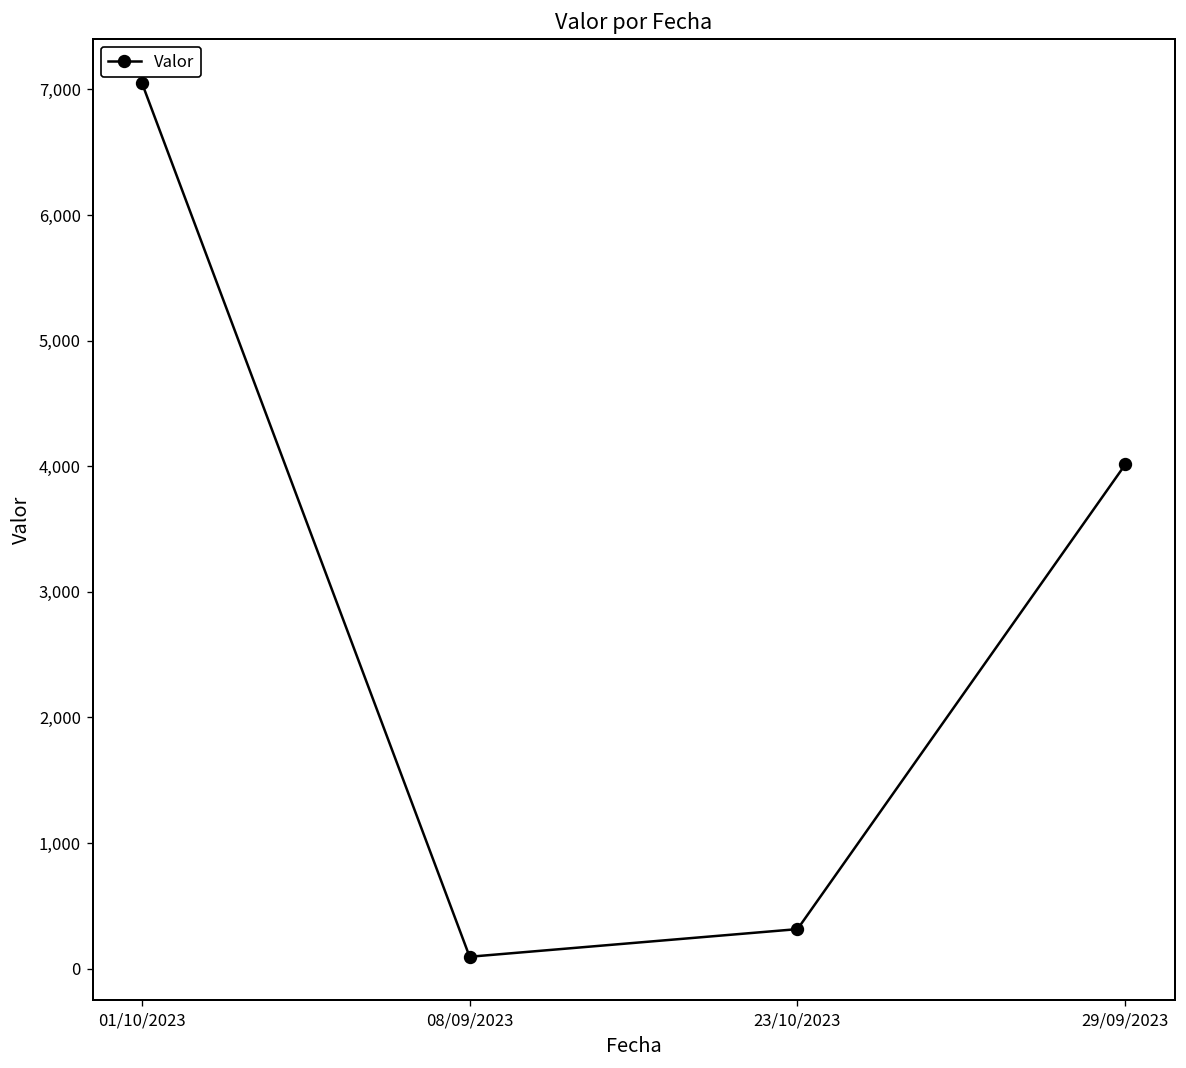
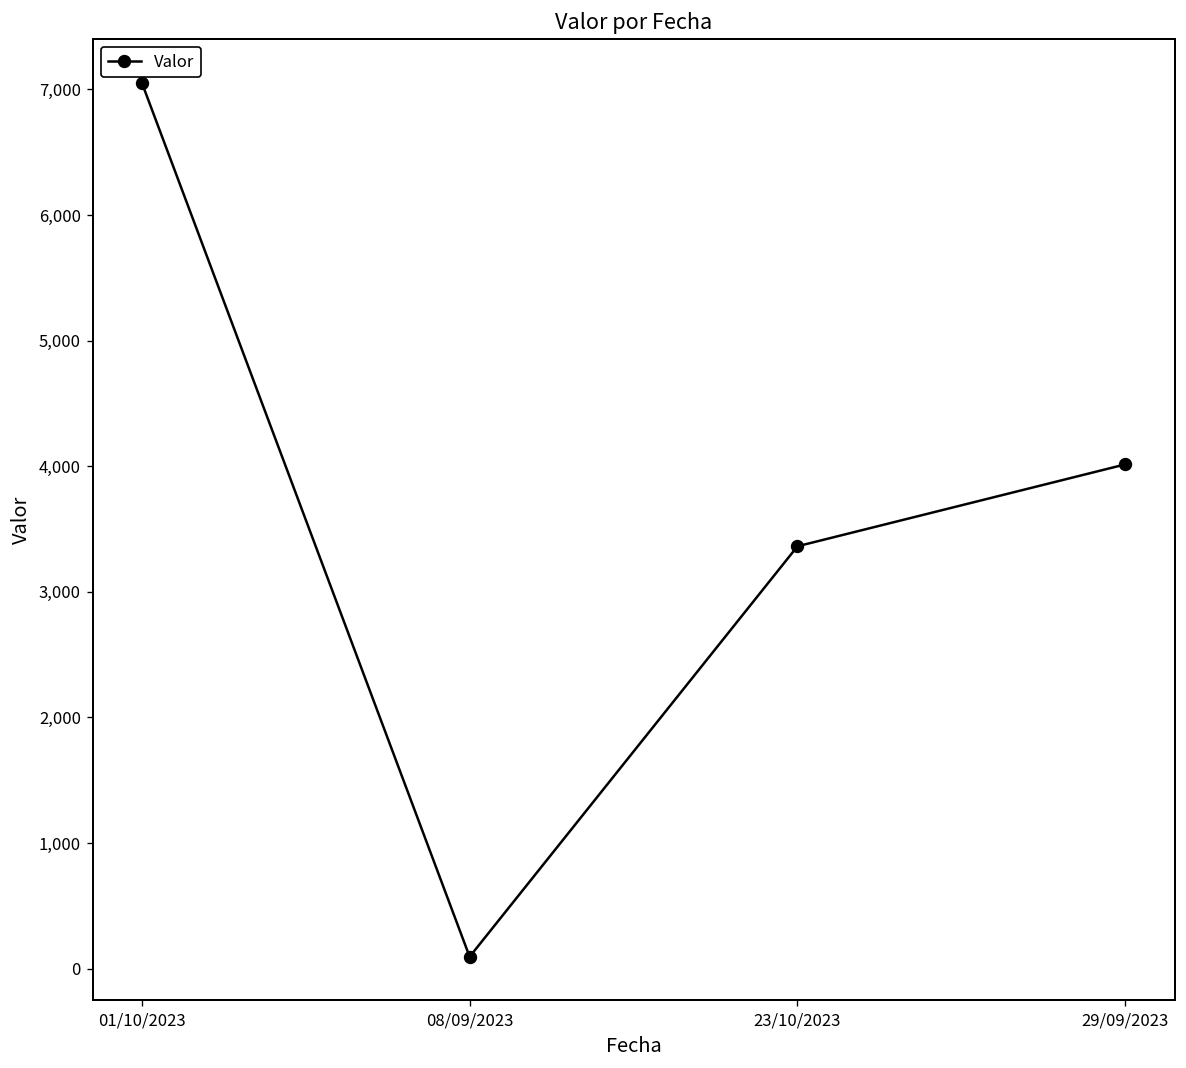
  {
    "01/10/2023": "7,060",
    "08/09/2023": "100",
-   "23/10/2023": "320",
+   "23/10/2023": "3,360",
    "29/09/2023": "4,020"
  }
